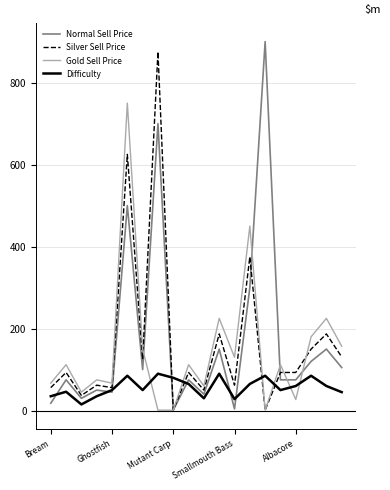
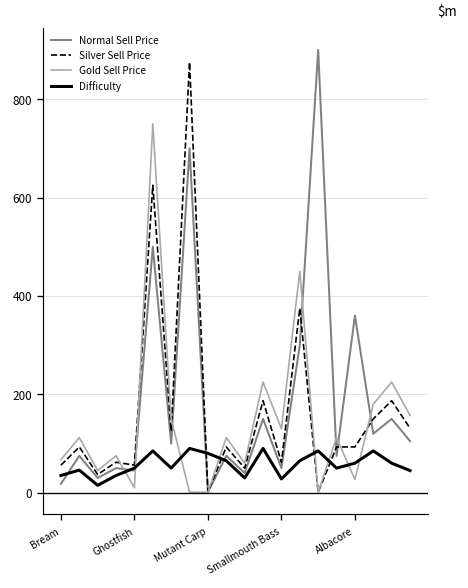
  {
    "Normal Sell Price": {
      "Bream": 20,
-     "Smallmouth Bass": 0,
-     "Albacore": 80
+     "Smallmouth Bass": 50,
+     "Albacore": 360
    },
    "Gold Sell Price": {
      "Bream": 70,
-     "Ghostfish": 70,
+     "Ghostfish": 10,
      "Smallmouth Bass": 130,
      "Albacore": 30
    }
  }
